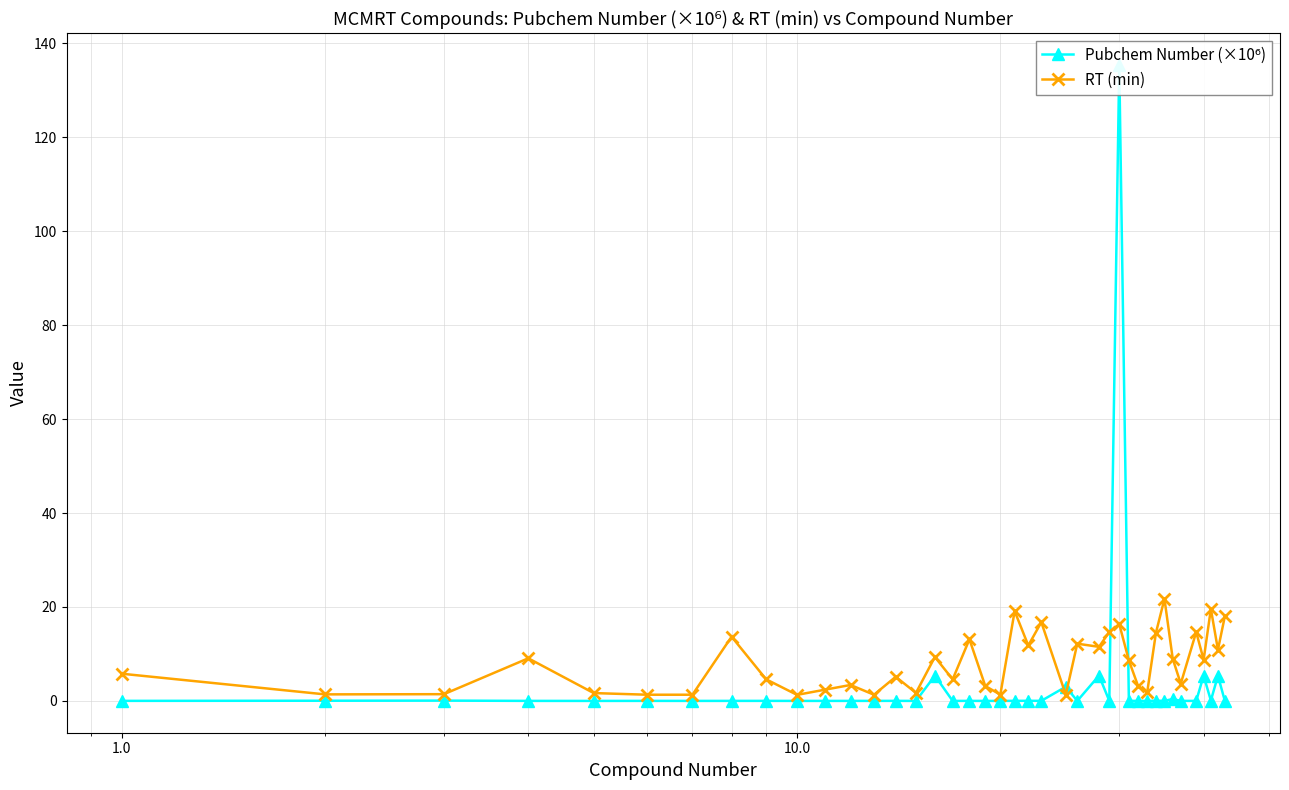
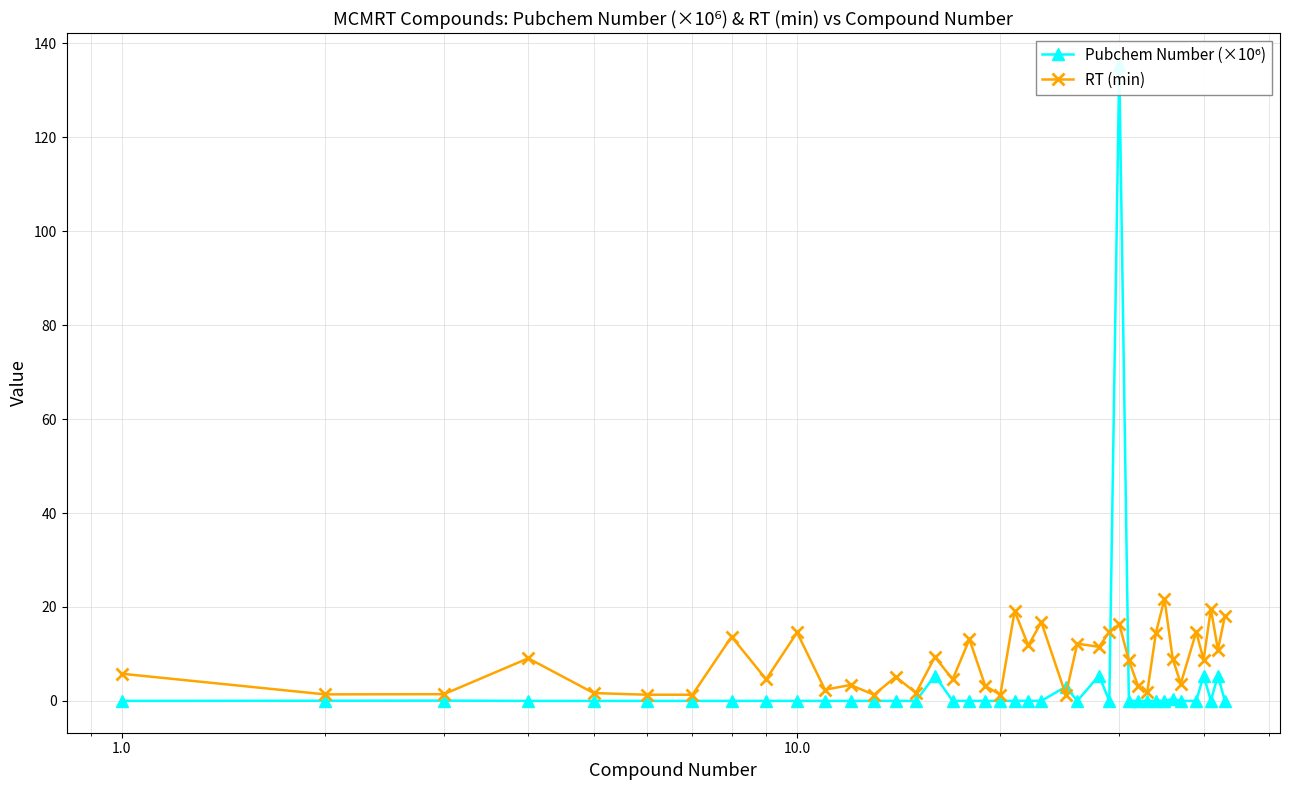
  {
    "Pubchem Number (×10⁶)": {
      "1.0": 0,
      "10.0": 0
    },
    "RT (min)": {
      "1.0": 6,
-     "10.0": 1
+     "10.0": 15
    }
  }
